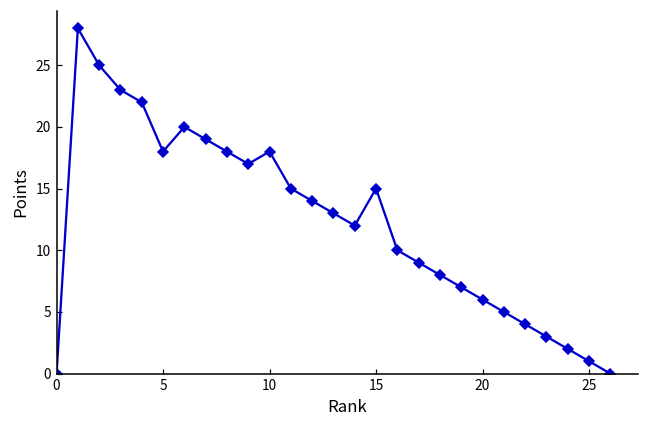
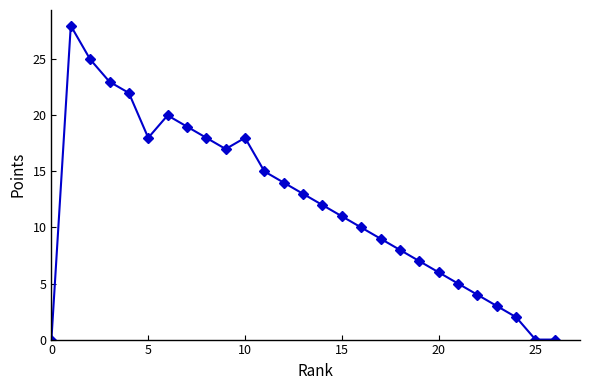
  {
    "0": 0,
    "5": 18,
    "10": 18,
-   "15": 15,
+   "15": 11,
    "20": 6,
-   "25": 1
+   "25": 0
  }
